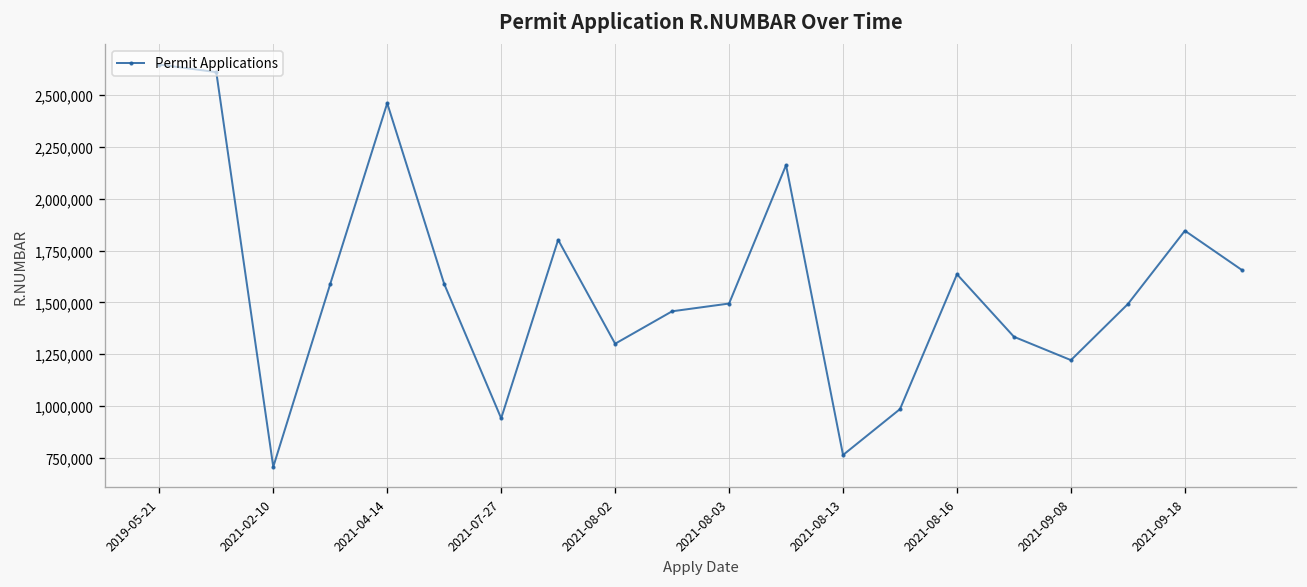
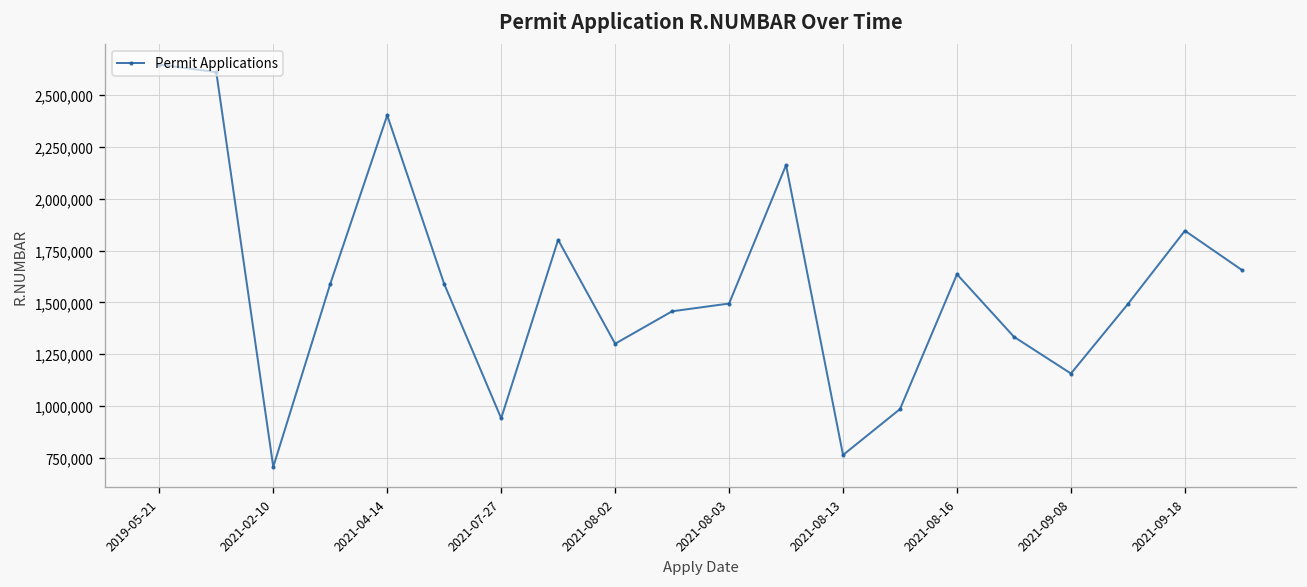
  {
    "2021-02-10": "710,000",
-   "2021-04-14": "2,460,000",
+   "2021-04-14": "2,400,000",
    "2021-07-27": "940,000",
    "2021-08-16": "1,640,000",
-   "2021-09-08": "1,220,000",
+   "2021-09-08": "1,160,000",
    "2021-09-18": "1,850,000"
  }
